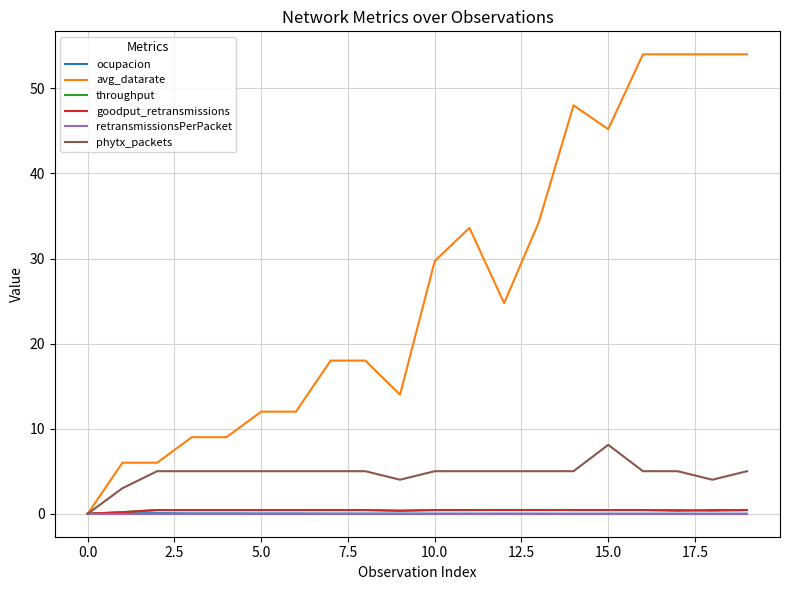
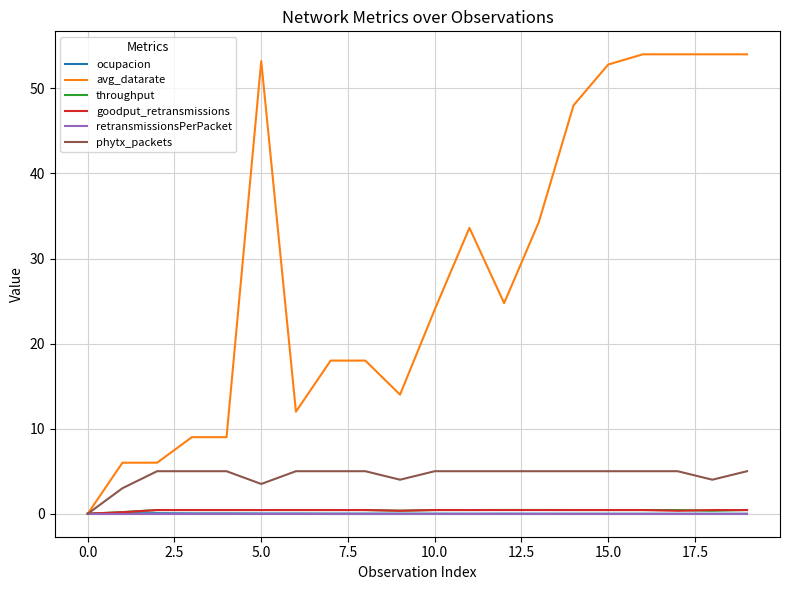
  {
    "avg_datarate": {
-     "5.0": 12,
-     "10.0": 30,
-     "15.0": 45
+     "5.0": 53,
+     "10.0": 24,
+     "15.0": 53
    },
    "phytx_packets": {
-     "5.0": 5,
+     "5.0": 4,
      "10.0": 5,
-     "15.0": 8
+     "15.0": 5
    }
  }
